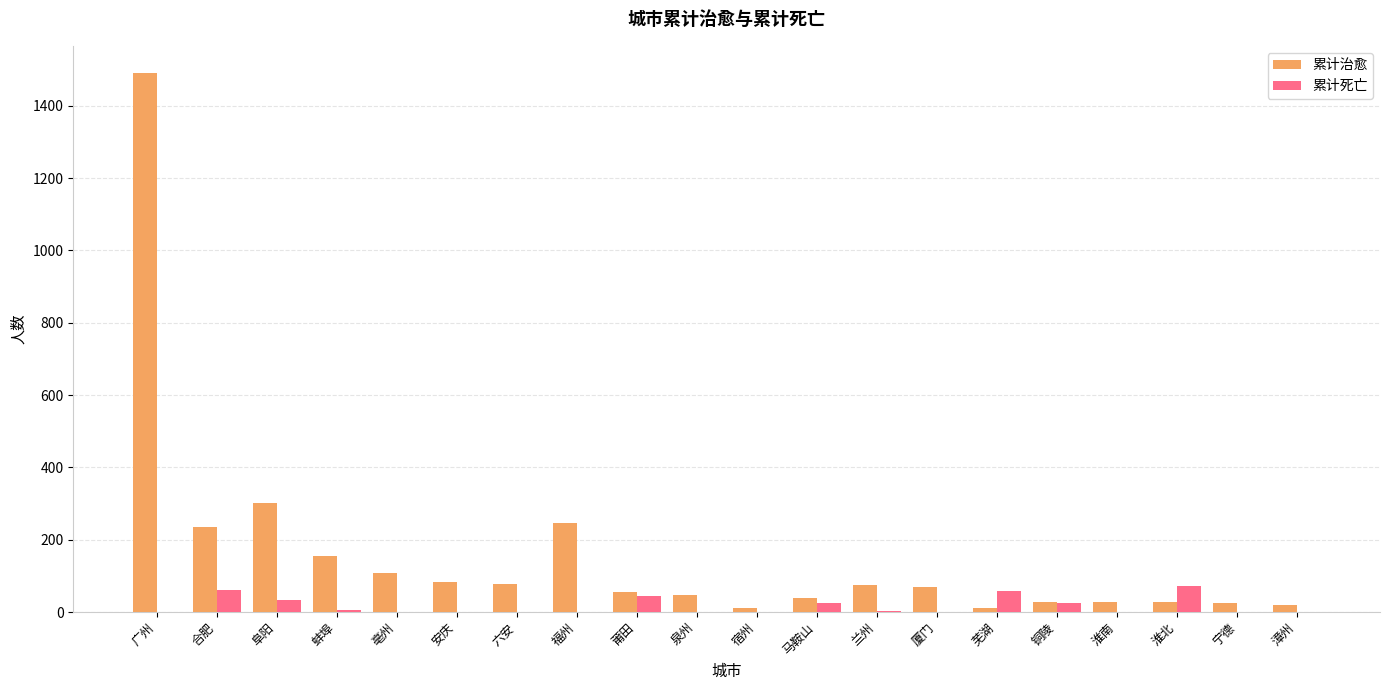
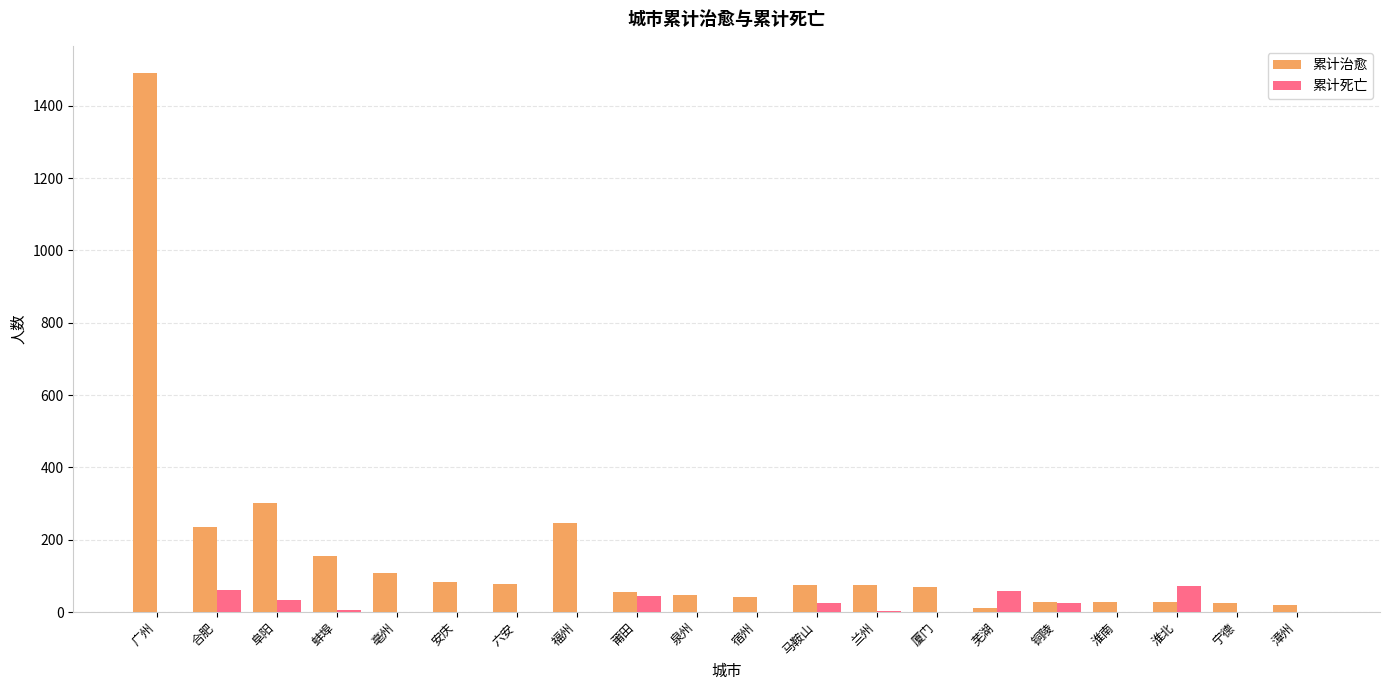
  {
    "累计治愈": {
      "广州": 1490,
      "合肥": 230,
      "阜阳": 300,
      "蚌埠": 160,
      "亳州": 110,
      "安庆": 80,
      "六安": 80,
      "福州": 250,
      "莆田": 60,
      "泉州": 50,
-     "宿州": 10,
-     "马鞍山": 40,
+     "宿州": 40,
+     "马鞍山": 80,
      "兰州": 70,
      "厦门": 70,
      "芜湖": 10,
      "铜陵": 30,
      "淮南": 30,
      "淮北": 30,
      "宁德": 30,
      "漳州": 20
    },
    "累计死亡": {
      "合肥": 60,
      "阜阳": 30,
      "亳州": 0,
      "安庆": 0,
      "六安": 0,
      "莆田": 40,
      "泉州": 0,
      "宿州": 0,
      "马鞍山": 20,
      "厦门": 0,
      "芜湖": 60,
      "铜陵": 20,
      "淮南": 0,
      "淮北": 70,
      "宁德": 0,
      "漳州": 0
    }
  }
